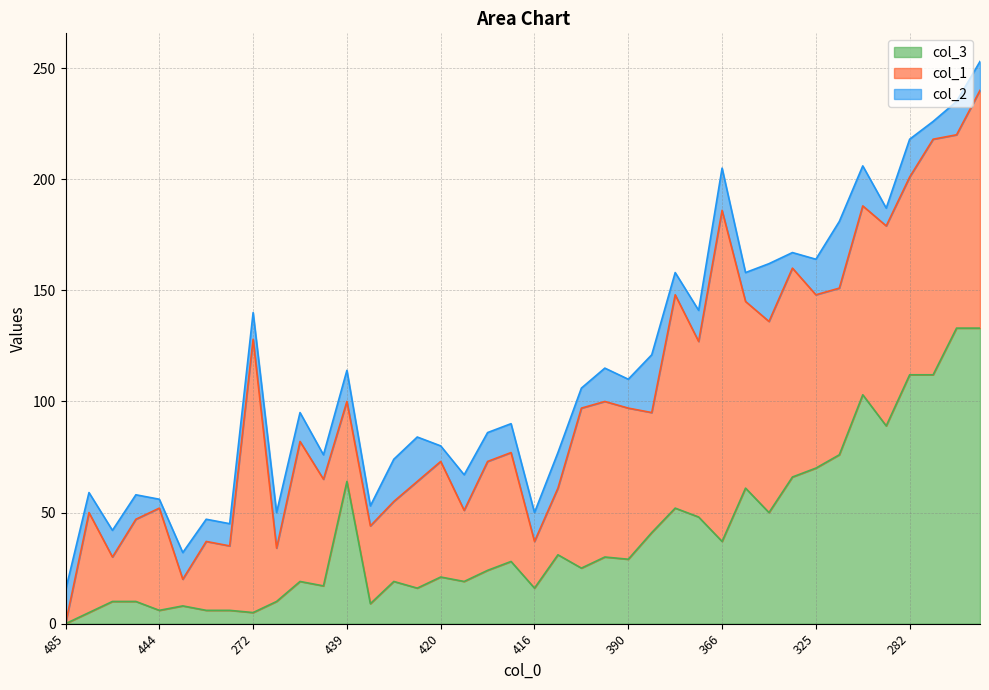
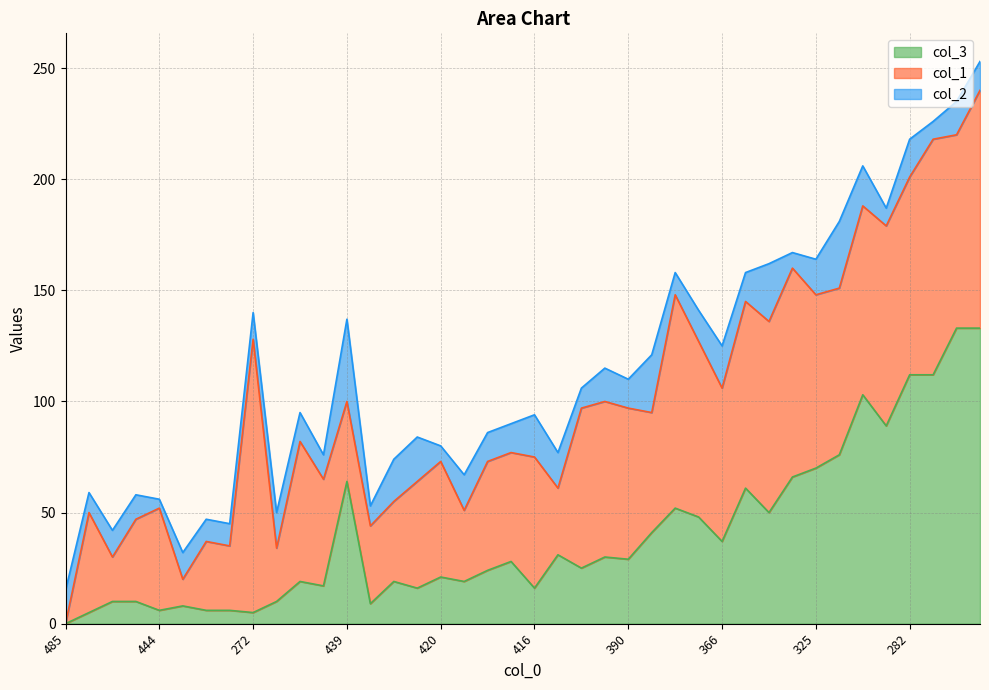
  {
    "col_3": {
      "444": 6,
      "272": 5,
      "439": 64,
      "420": 21,
      "416": 16,
      "390": 29,
      "366": 37,
      "325": 70,
      "282": 112
    },
    "col_1": {
      "444": 46,
      "272": 123,
      "439": 36,
      "420": 52,
-     "416": 21,
+     "416": 59,
      "390": 68,
-     "366": 149,
+     "366": 69,
      "325": 78,
      "282": 89
    },
    "col_2": {
      "485": 15,
      "444": 4,
      "272": 12,
-     "439": 14,
+     "439": 37,
      "420": 7,
-     "416": 13,
+     "416": 19,
      "390": 13,
      "366": 19,
      "325": 16,
      "282": 17
    }
  }
